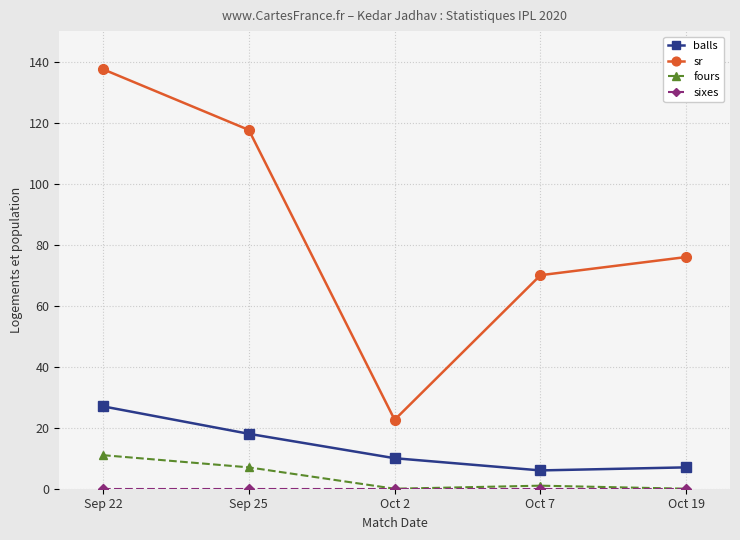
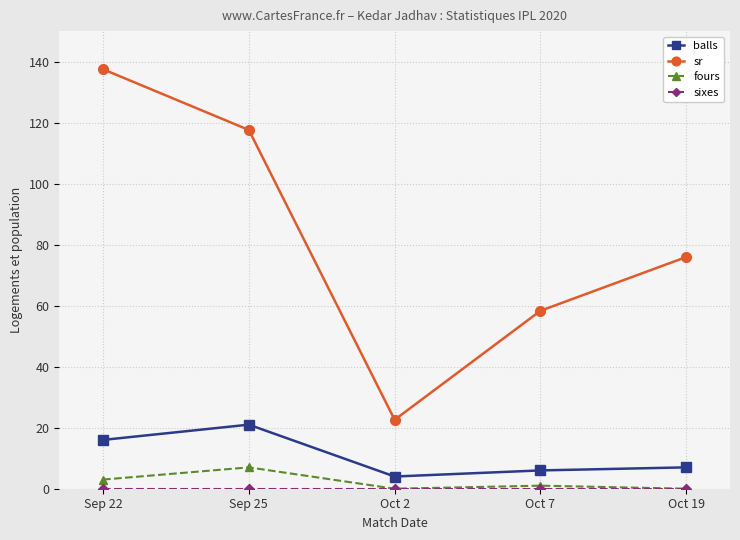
  {
    "balls": {
-     "Sep 22": 27,
-     "Sep 25": 18,
-     "Oct 2": 10,
+     "Sep 22": 16,
+     "Sep 25": 21,
+     "Oct 2": 4,
      "Oct 7": 6,
      "Oct 19": 7
    },
    "sr": {
      "Sep 22": 138,
      "Sep 25": 118,
      "Oct 2": 23,
-     "Oct 7": 70,
+     "Oct 7": 58,
      "Oct 19": 76
    },
    "fours": {
-     "Sep 22": 11,
+     "Sep 22": 3,
      "Sep 25": 7,
      "Oct 7": 1
    },
    "sixes": {
      "Sep 22": 0,
      "Sep 25": 0,
      "Oct 7": 0
    }
  }
